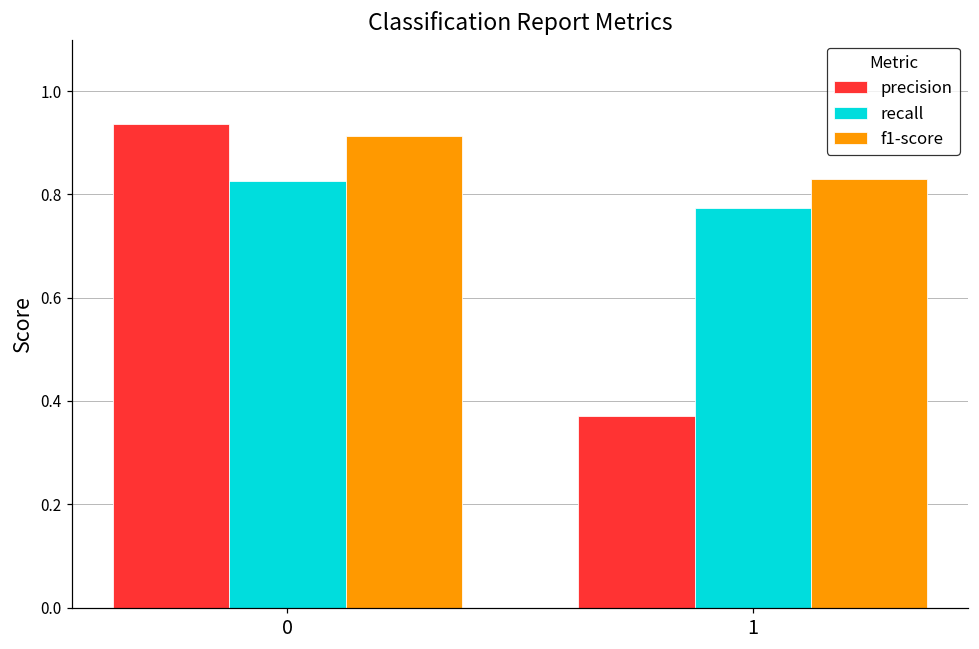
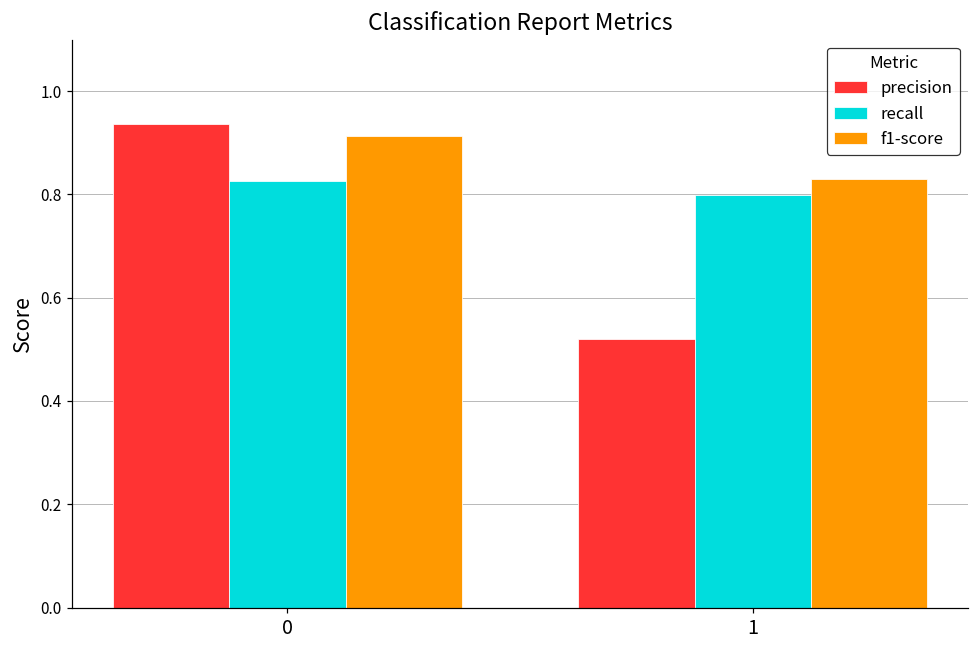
  {
    "precision": {
      "0": 0.94,
-     "1": 0.37
+     "1": 0.52
    },
    "recall": {
      "0": 0.83,
-     "1": 0.77
+     "1": 0.80
    },
    "f1-score": {
      "0": 0.91,
      "1": 0.83
    }
  }
